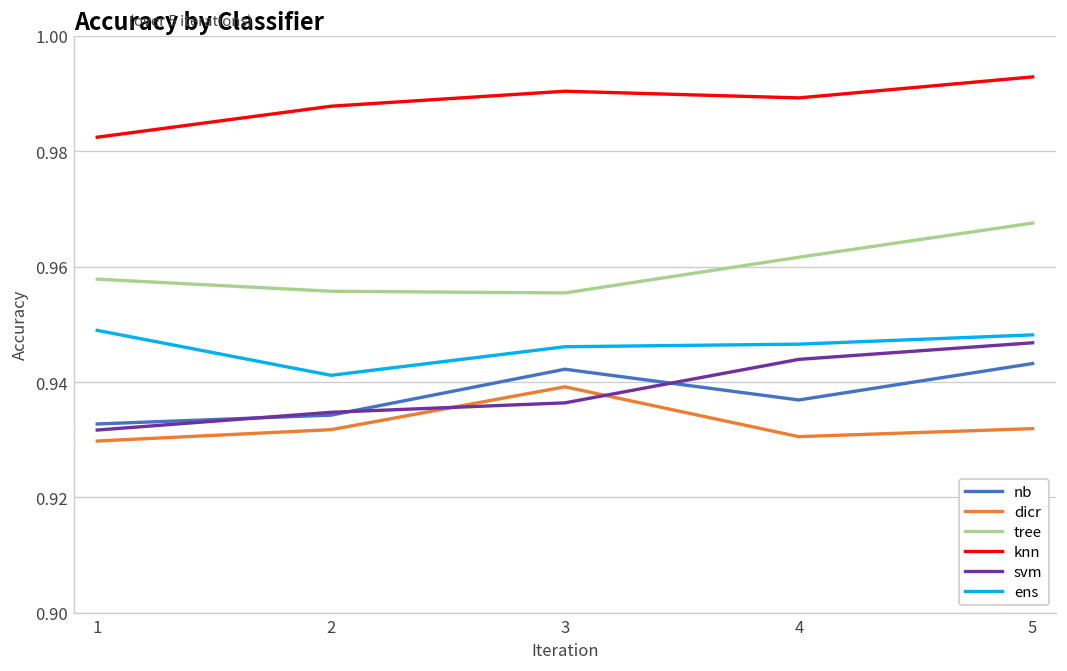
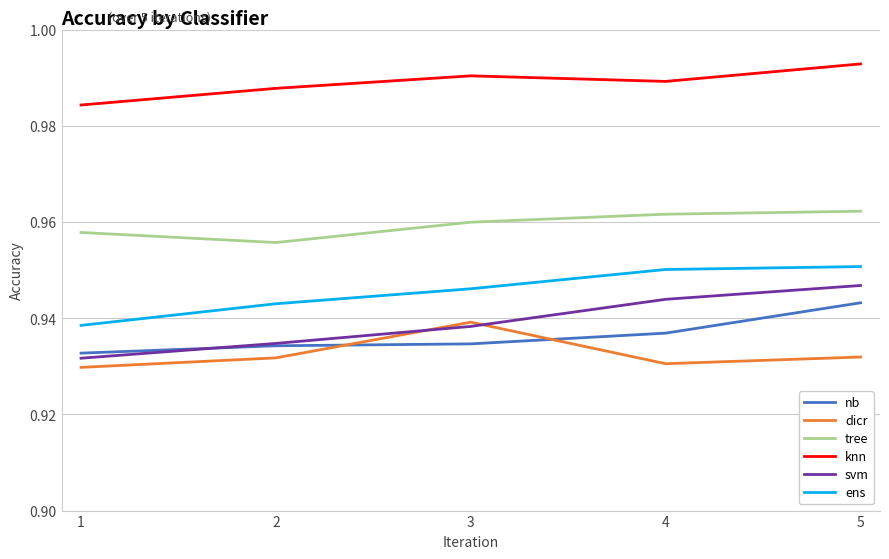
  {
    "nb": {
      "1": 0.933,
-     "3": 0.942,
+     "3": 0.935,
      "4": 0.937,
      "5": 0.943
    },
    "dicr": {
      "1": 0.930,
      "2": 0.932,
      "3": 0.939,
      "4": 0.931,
      "5": 0.932
    },
    "tree": {
      "1": 0.958,
      "2": 0.956,
-     "3": 0.955,
+     "3": 0.960,
      "4": 0.962,
-     "5": 0.968
+     "5": 0.962
    },
    "knn": {
-     "1": 0.982,
+     "1": 0.984,
      "2": 0.988,
      "3": 0.990,
      "4": 0.989,
      "5": 0.993
    },
    "svm": {
      "1": 0.932,
-     "3": 0.936,
+     "3": 0.938,
      "4": 0.944,
      "5": 0.947
    },
    "ens": {
-     "1": 0.949,
-     "2": 0.941,
+     "1": 0.938,
+     "2": 0.943,
      "3": 0.946,
-     "4": 0.947,
-     "5": 0.948
+     "4": 0.950,
+     "5": 0.951
    }
  }
